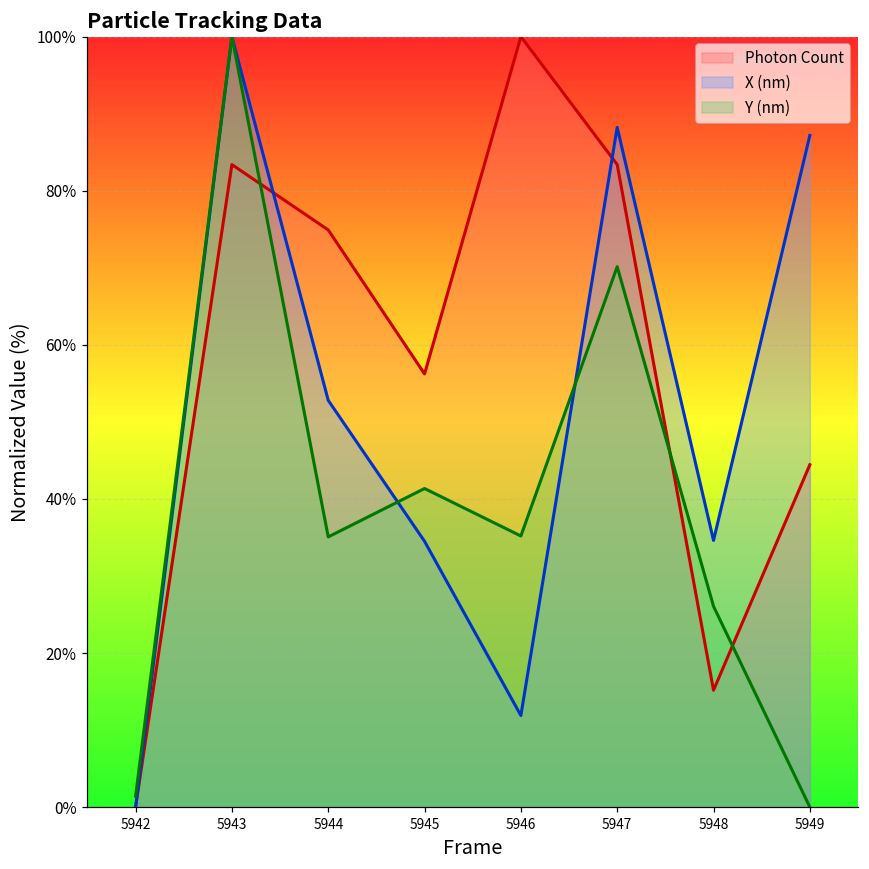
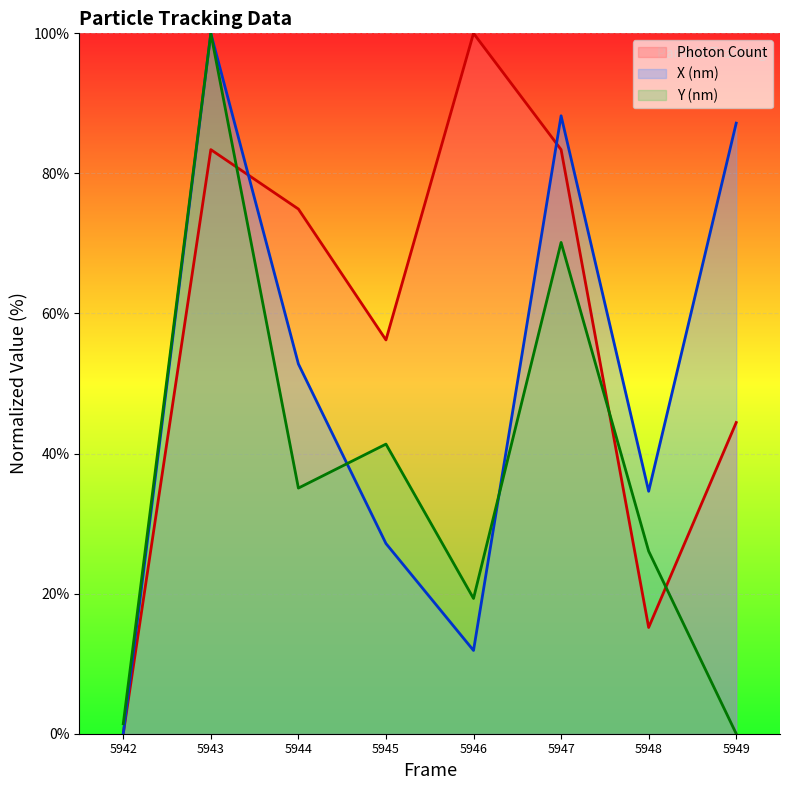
  {
    "Photon Count": {
      "5943": "83%",
      "5944": "75%",
      "5945": "56%",
      "5946": "100%",
      "5947": "83%",
      "5948": "15%",
      "5949": "44%"
    },
    "X (nm)": {
      "5944": "53%",
-     "5945": "34%",
+     "5945": "27%",
      "5946": "12%",
      "5947": "88%",
      "5948": "35%",
      "5949": "87%"
    },
    "Y (nm)": {
      "5942": "1%",
      "5944": "35%",
      "5945": "41%",
-     "5946": "35%",
+     "5946": "19%",
      "5947": "70%",
      "5948": "26%",
      "5949": "0%"
    }
  }
